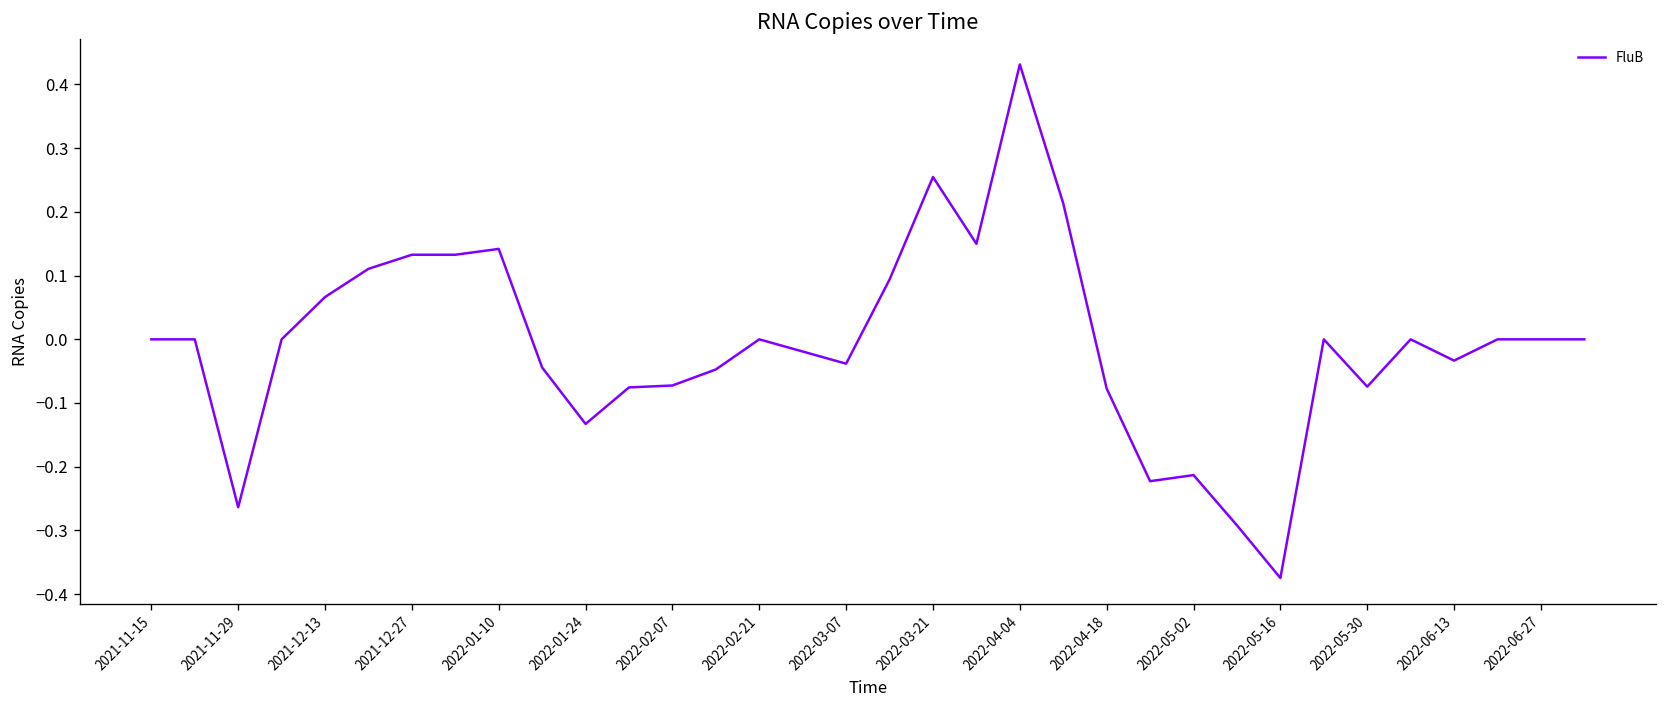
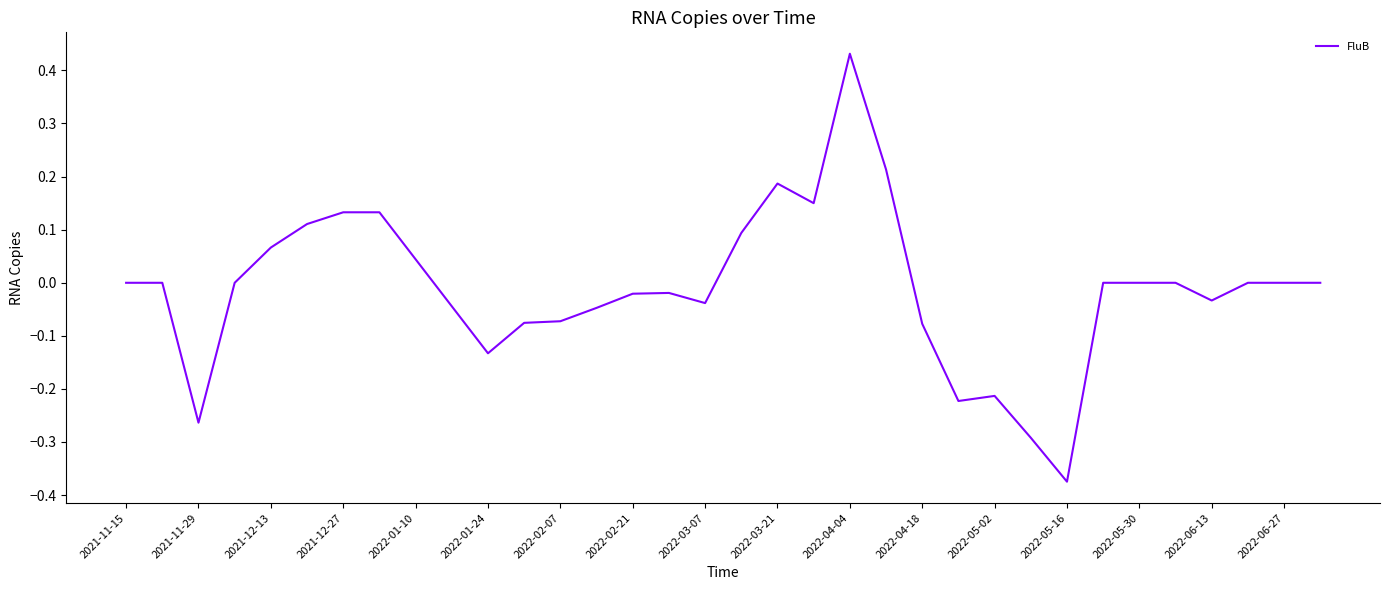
  {
    "2021-11-15": 0.00,
    "2021-11-29": -0.26,
    "2021-12-13": 0.07,
    "2021-12-27": 0.13,
-   "2022-01-10": 0.14,
+   "2022-01-10": 0.04,
    "2022-01-24": -0.13,
    "2022-02-07": -0.07,
-   "2022-02-21": 0.00,
+   "2022-02-21": -0.02,
    "2022-03-07": -0.04,
-   "2022-03-21": 0.25,
+   "2022-03-21": 0.19,
    "2022-04-04": 0.43,
    "2022-04-18": -0.08,
    "2022-05-02": -0.21,
    "2022-05-16": -0.37,
-   "2022-05-30": -0.07,
+   "2022-05-30": 0.00,
    "2022-06-13": -0.03,
    "2022-06-27": 0.00
  }
